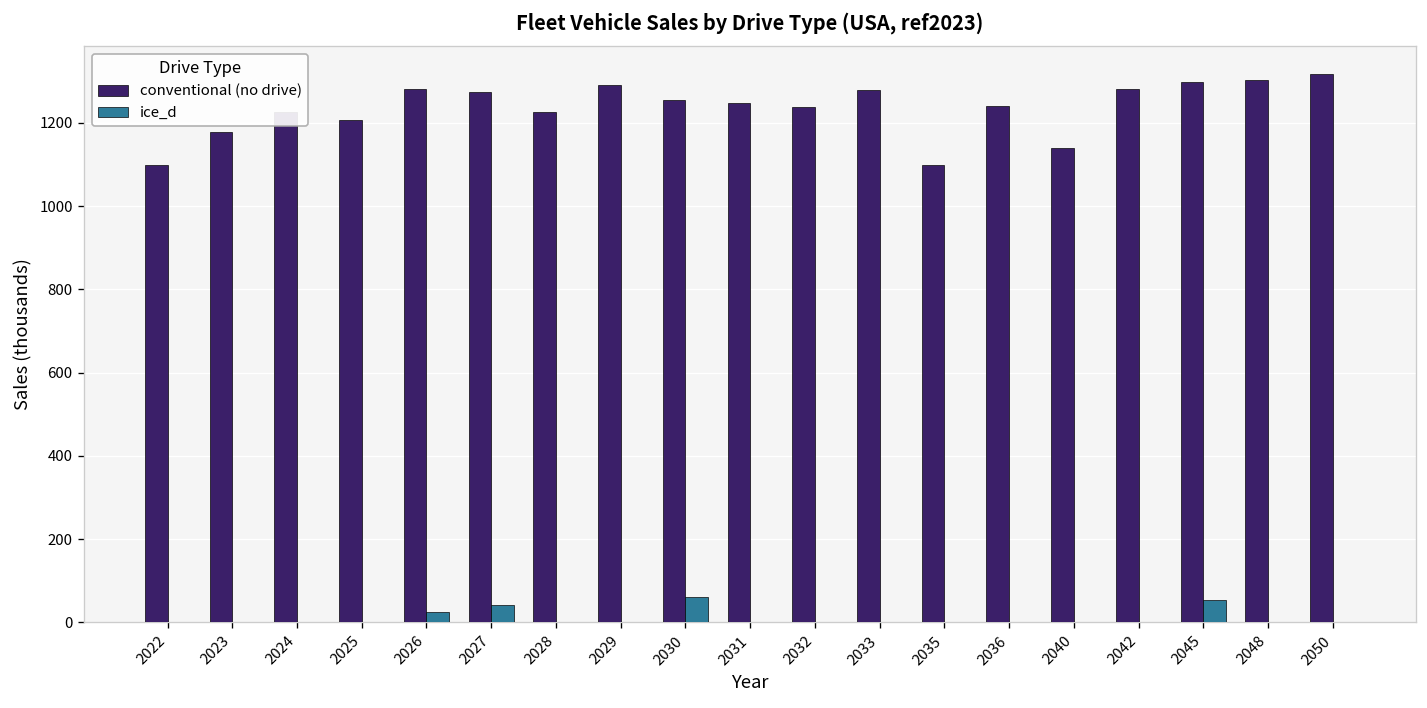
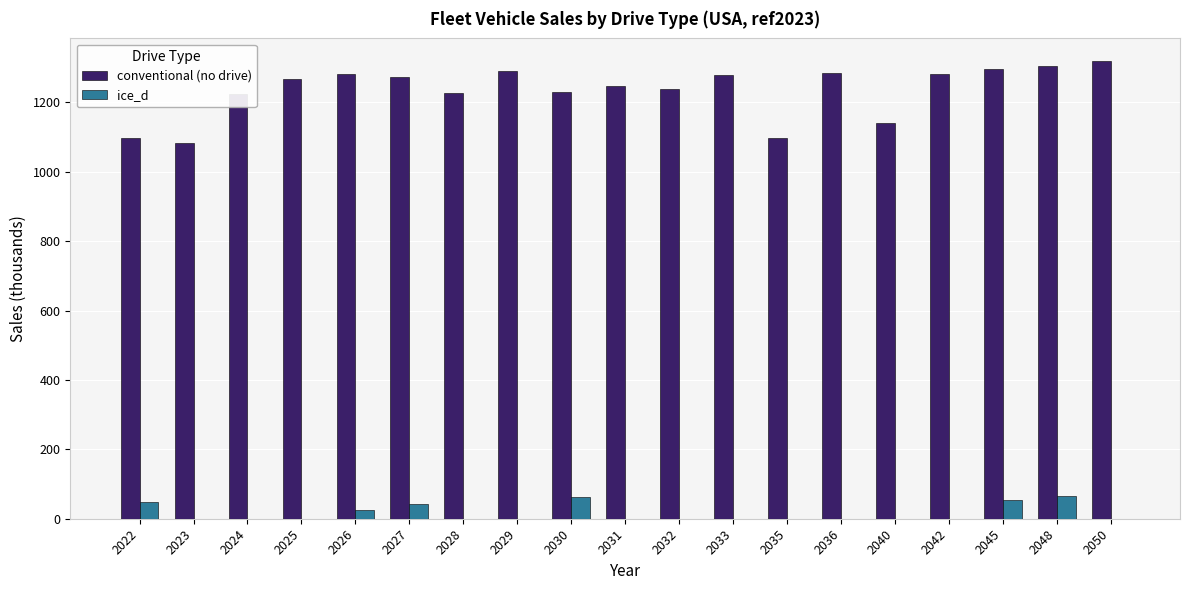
  {
    "conventional (no drive)": {
      "2022": 1100,
-     "2023": 1180,
-     "2025": 1210,
+     "2023": 1080,
+     "2025": 1270,
      "2026": 1280,
      "2027": 1270,
      "2028": 1230,
      "2029": 1290,
-     "2030": 1260,
+     "2030": 1230,
      "2031": 1250,
      "2032": 1240,
      "2033": 1280,
      "2035": 1100,
-     "2036": 1240,
+     "2036": 1280,
      "2040": 1140,
      "2042": 1280,
      "2045": 1300,
      "2048": 1300,
      "2050": 1320
    },
    "ice_d": {
-     "2022": 0,
+     "2022": 50,
      "2026": 30,
      "2027": 40,
      "2030": 60,
      "2045": 50,
-     "2048": 0
+     "2048": 60
    }
  }
